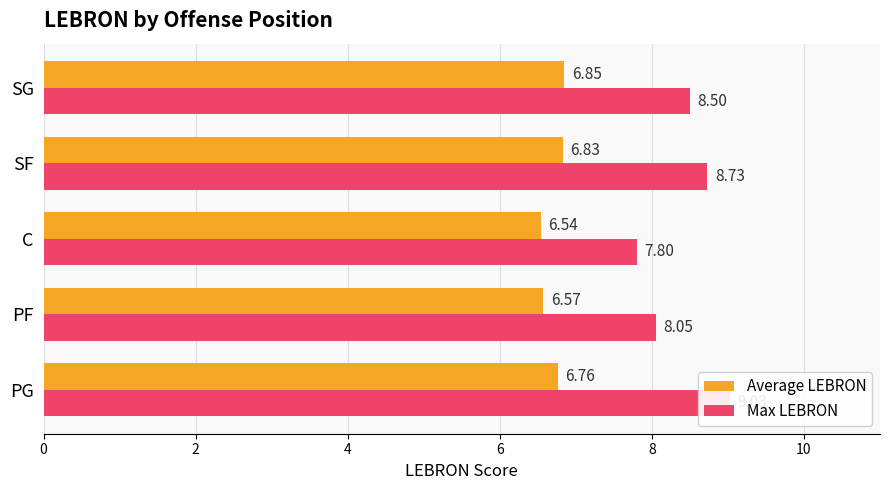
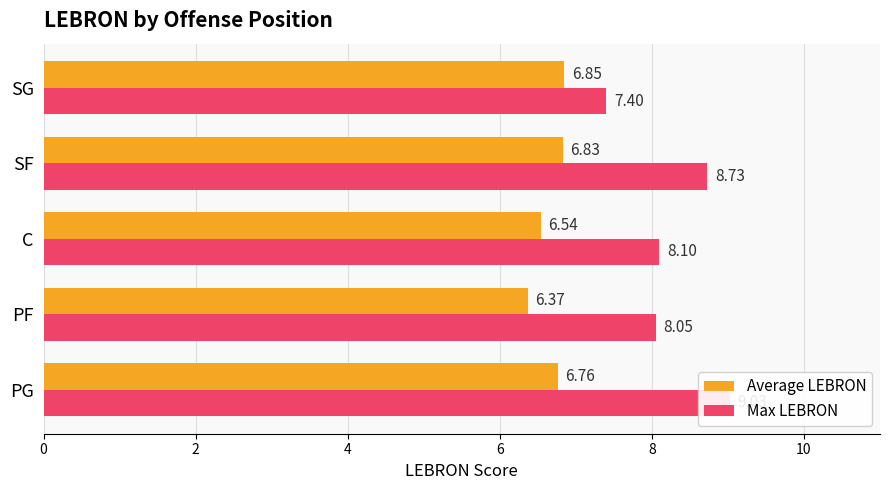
  {
    "Average LEBRON": {
      "SG": 6.85,
      "SF": 6.83,
      "C": 6.54,
-     "PF": 6.57,
+     "PF": 6.37,
      "PG": 6.76
    },
    "Max LEBRON": {
-     "SG": 8.50,
+     "SG": 7.40,
      "SF": 8.73,
-     "C": 7.80,
+     "C": 8.10,
      "PF": 8.05
    }
  }
